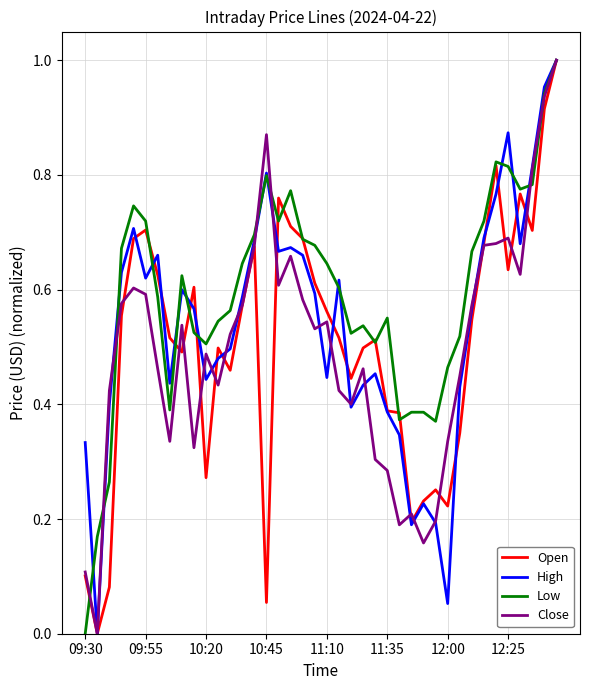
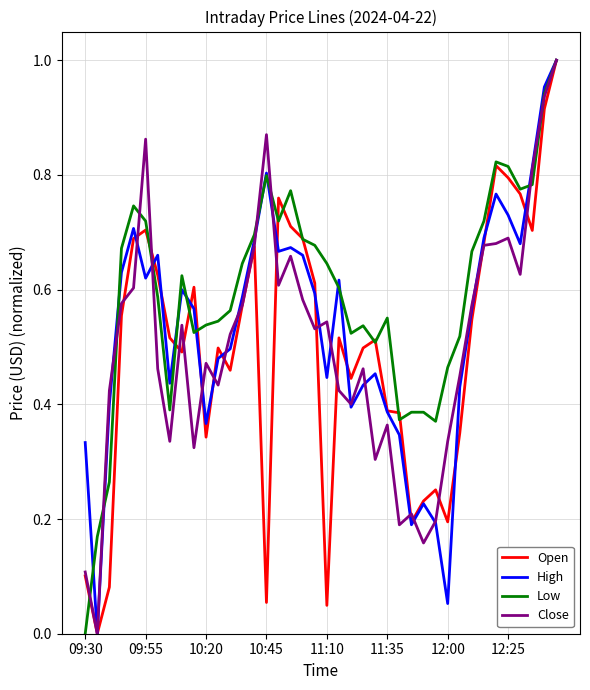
  {
    "Open": {
      "09:30": 0.10,
      "09:55": 0.70,
-     "10:20": 0.27,
+     "10:20": 0.34,
      "10:45": 0.05,
-     "11:10": 0.56,
-     "12:00": 0.22,
-     "12:25": 0.63
+     "11:10": 0.05,
+     "12:00": 0.20,
+     "12:25": 0.80
    },
    "High": {
      "09:30": 0.33,
      "09:55": 0.62,
-     "10:20": 0.44,
+     "10:20": 0.37,
      "11:10": 0.45,
      "12:00": 0.05,
-     "12:25": 0.87
+     "12:25": 0.73
    },
    "Low": {
      "09:30": 0.00,
      "09:55": 0.72,
-     "10:20": 0.51,
+     "10:20": 0.54,
      "11:10": 0.65,
      "11:35": 0.55,
      "12:00": 0.46,
      "12:25": 0.81
    },
    "Close": {
      "09:30": 0.11,
-     "09:55": 0.59,
-     "10:20": 0.49,
+     "09:55": 0.86,
+     "10:20": 0.47,
      "10:45": 0.87,
      "11:10": 0.54,
-     "11:35": 0.28,
+     "11:35": 0.36,
      "12:00": 0.34,
      "12:25": 0.69
    }
  }
